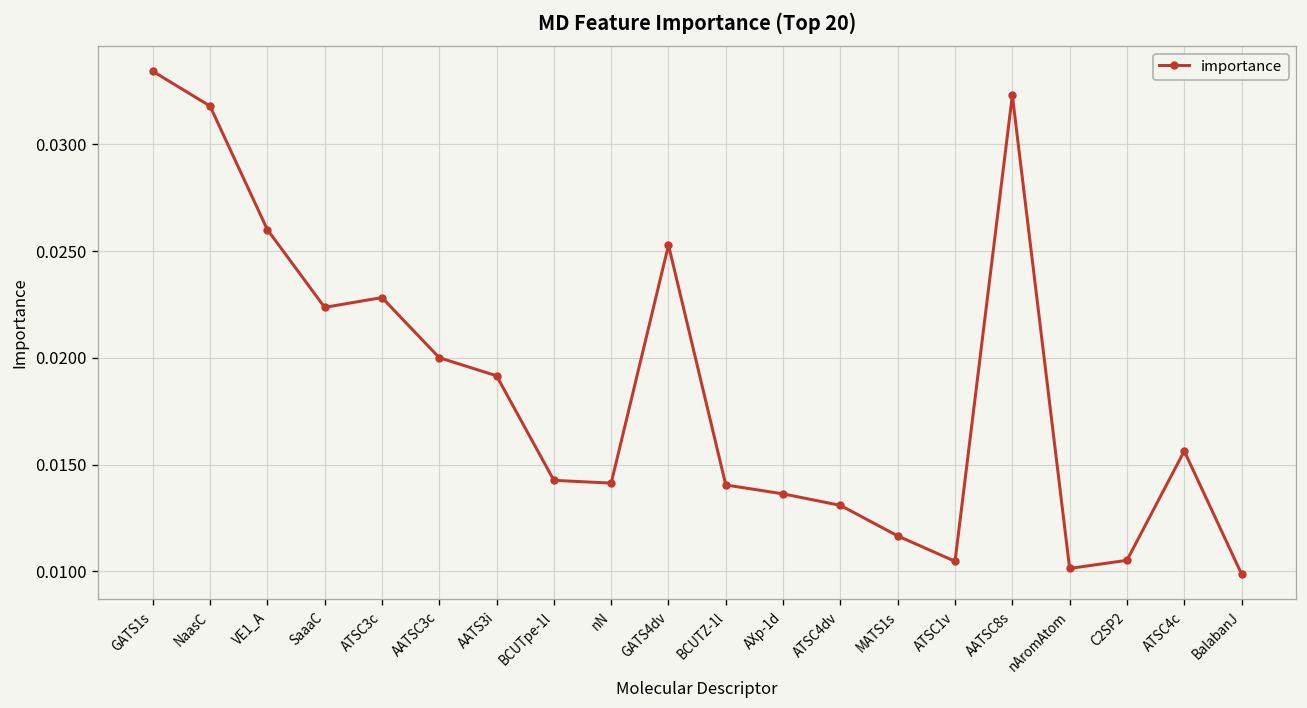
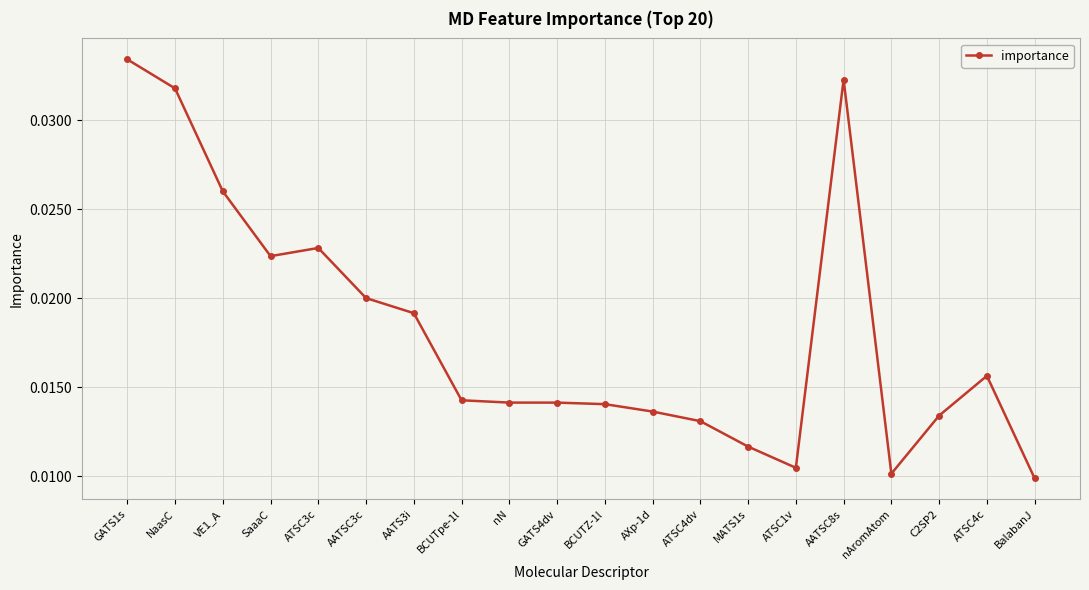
  {
    "GATS1s": 0.0334,
    "NaasC": 0.0318,
    "VE1_A": 0.0260,
    "SaaaC": 0.0224,
    "ATSC3c": 0.0228,
    "AATSC3c": 0.0200,
    "AATS3i": 0.0192,
    "BCUTpe-1l": 0.0143,
    "nN": 0.0141,
-   "GATS4dv": 0.0253,
+   "GATS4dv": 0.0141,
    "BCUTZ-1l": 0.0140,
    "AXp-1d": 0.0136,
    "ATSC4dv": 0.0131,
    "MATS1s": 0.0117,
    "ATSC1v": 0.0105,
    "AATSC8s": 0.0323,
    "nAromAtom": 0.0101,
-   "C2SP2": 0.0105,
+   "C2SP2": 0.0134,
    "ATSC4c": 0.0156,
    "BalabanJ": 0.0099
  }
